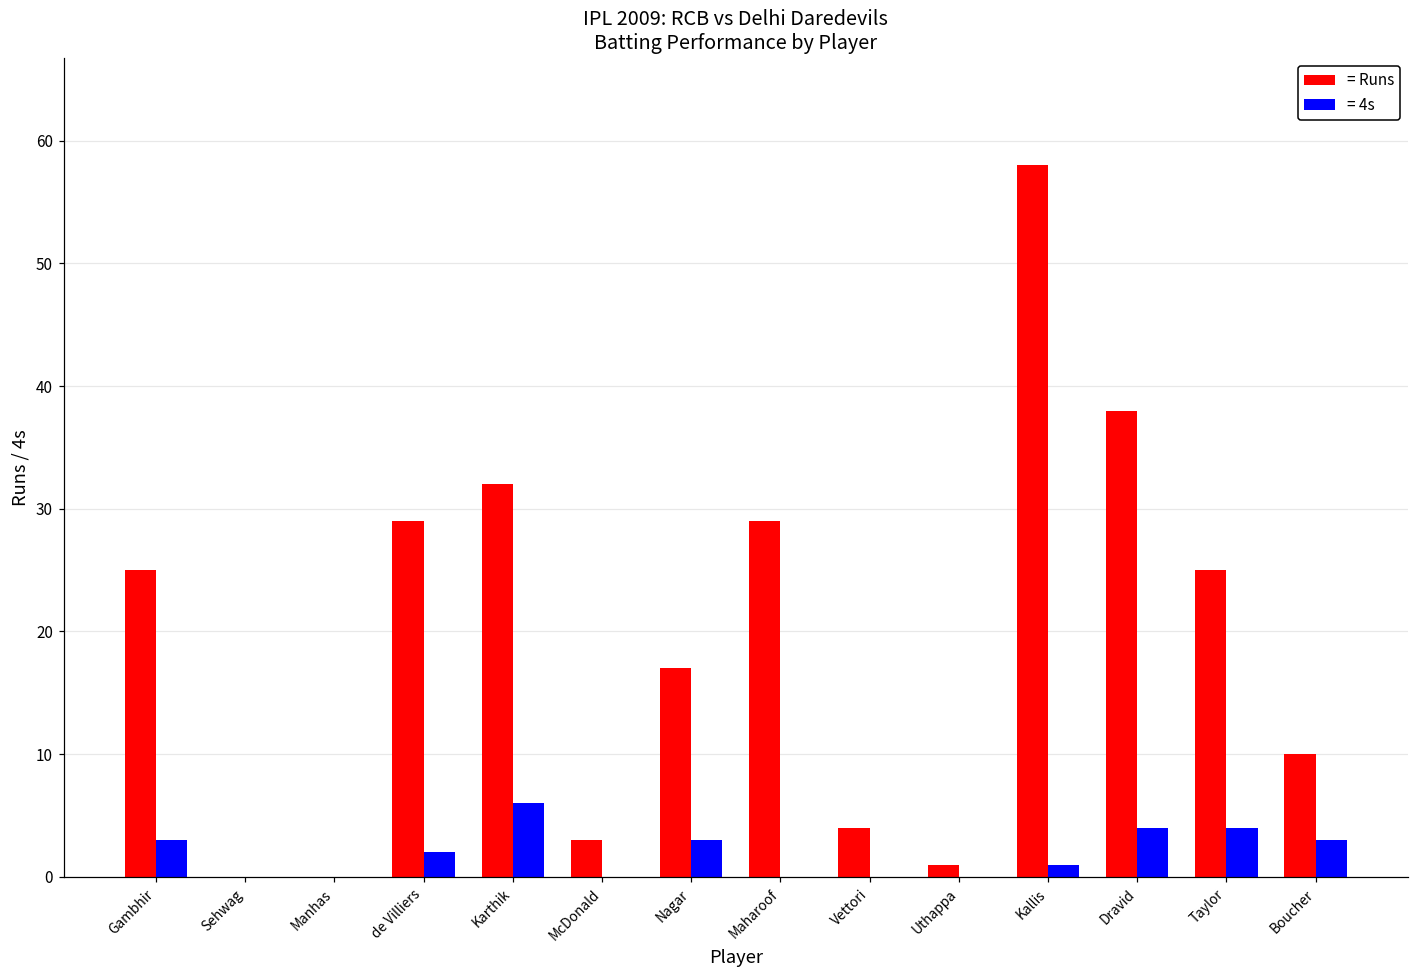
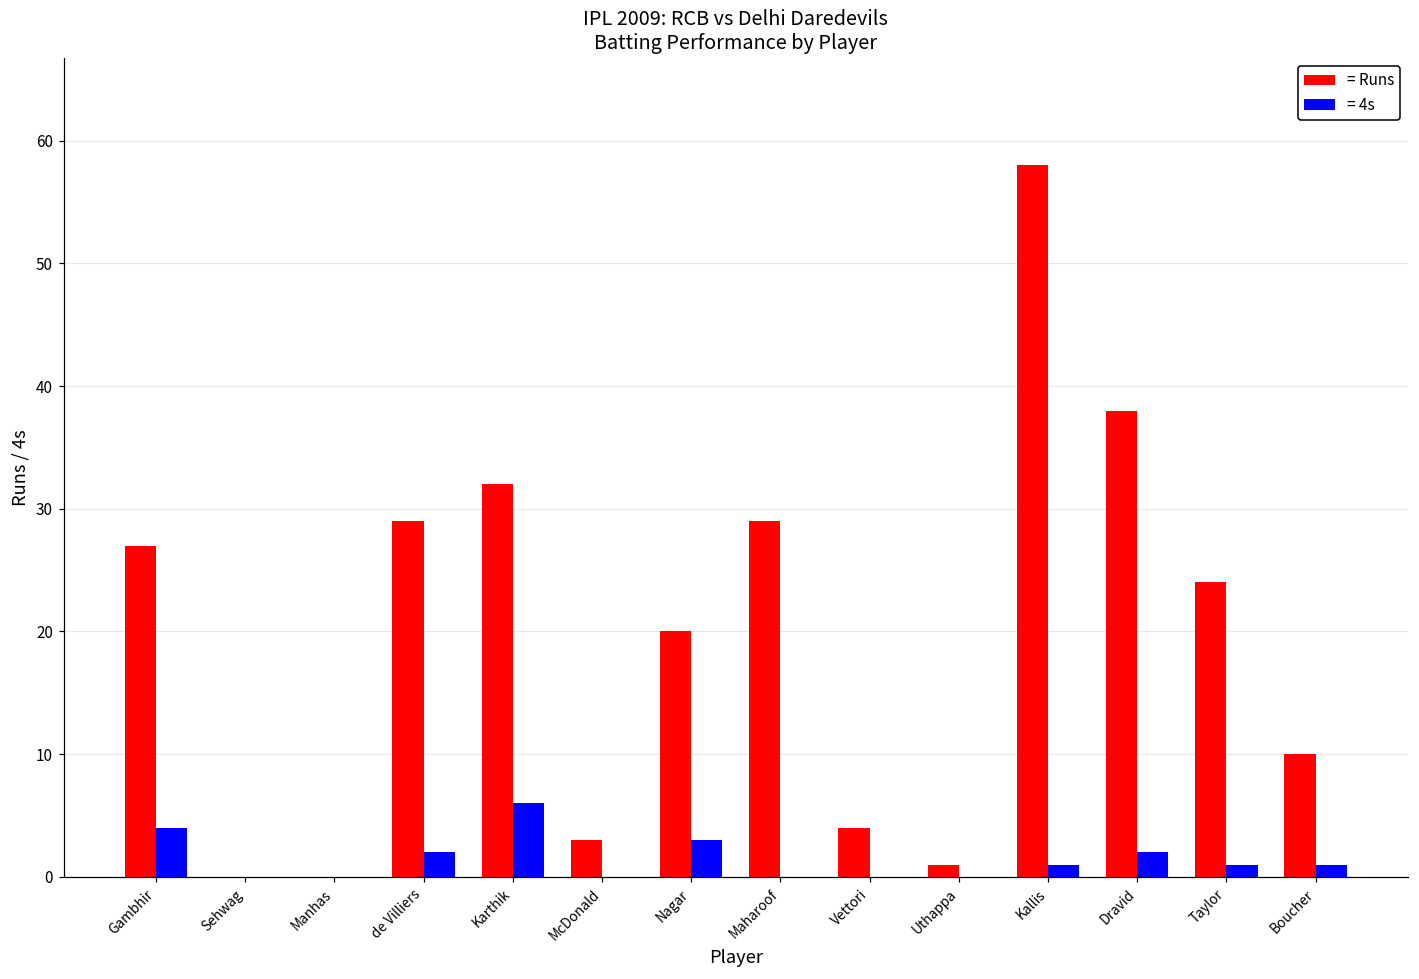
  {
    "= Runs": {
-     "Gambhir": 25,
+     "Gambhir": 27,
      "Sehwag": 0,
      "Manhas": 0,
      "de Villiers": 29,
      "Karthik": 32,
      "McDonald": 3,
-     "Nagar": 17,
+     "Nagar": 20,
      "Maharoof": 29,
      "Vettori": 4,
      "Uthappa": 1,
      "Kallis": 58,
      "Dravid": 38,
-     "Taylor": 25,
+     "Taylor": 24,
      "Boucher": 10
    },
    "= 4s": {
-     "Gambhir": 3,
+     "Gambhir": 4,
      "Sehwag": 0,
      "Manhas": 0,
      "de Villiers": 2,
      "Karthik": 6,
      "McDonald": 0,
      "Nagar": 3,
      "Maharoof": 0,
      "Vettori": 0,
      "Uthappa": 0,
      "Kallis": 1,
-     "Dravid": 4,
-     "Taylor": 4,
-     "Boucher": 3
+     "Dravid": 2,
+     "Taylor": 1,
+     "Boucher": 1
    }
  }
